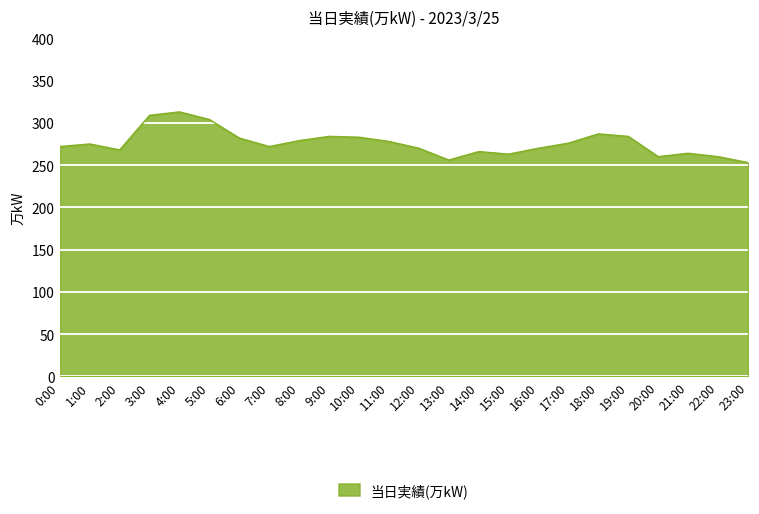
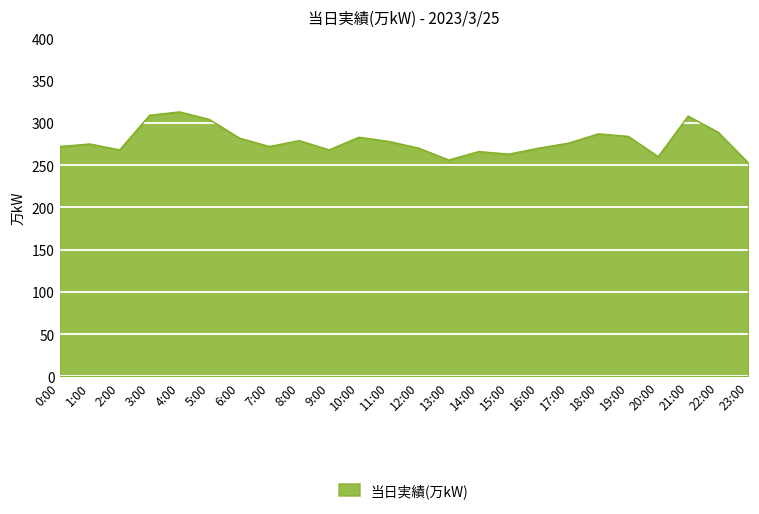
  {
    "0:00": 270,
    "1:00": 280,
    "2:00": 270,
    "3:00": 310,
    "4:00": 310,
    "5:00": 300,
    "6:00": 280,
    "7:00": 270,
    "8:00": 280,
-   "9:00": 280,
+   "9:00": 270,
    "10:00": 280,
    "11:00": 280,
    "12:00": 270,
    "13:00": 260,
    "14:00": 270,
    "15:00": 260,
    "16:00": 270,
    "17:00": 280,
    "18:00": 290,
    "19:00": 280,
    "20:00": 260,
-   "21:00": 260,
-   "22:00": 260,
+   "21:00": 310,
+   "22:00": 290,
    "23:00": 250
  }
